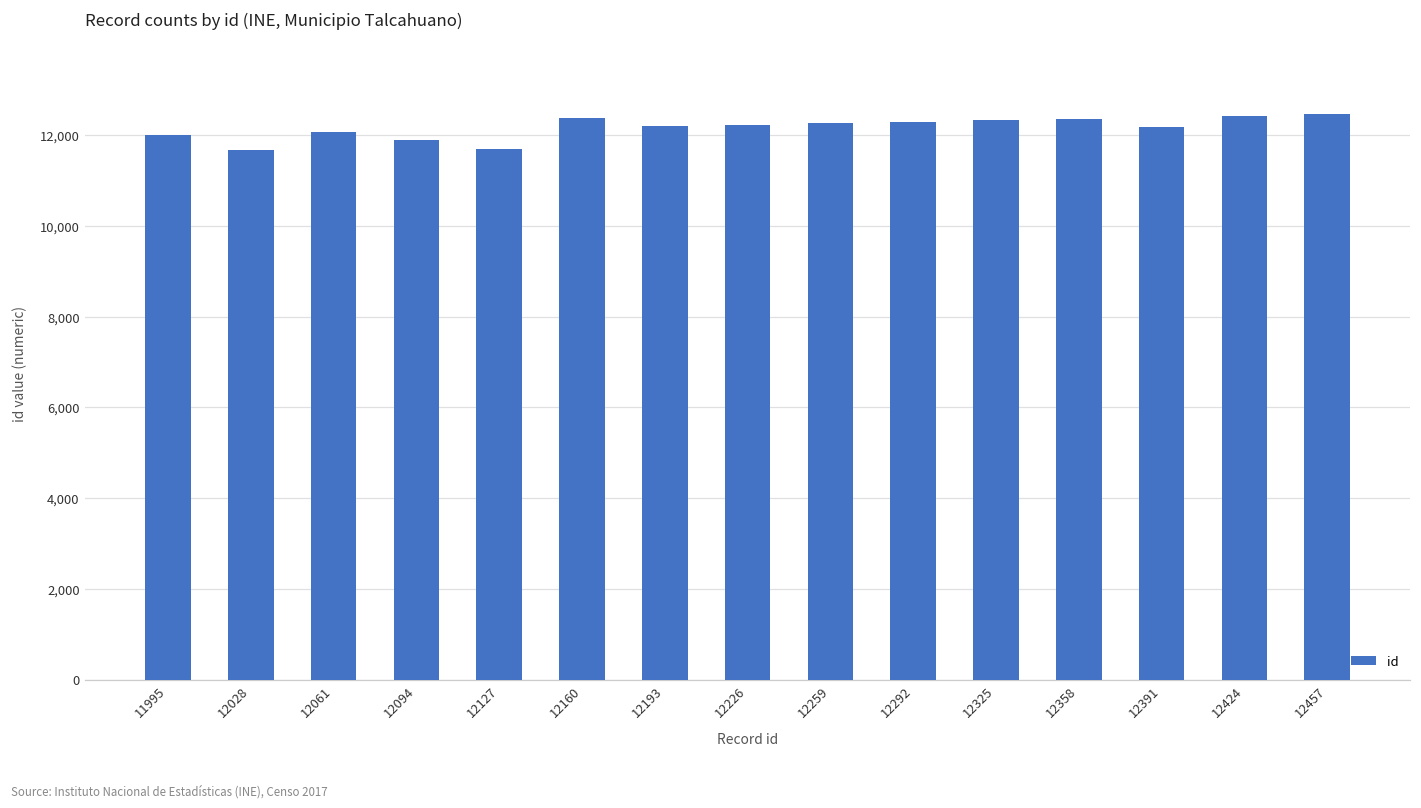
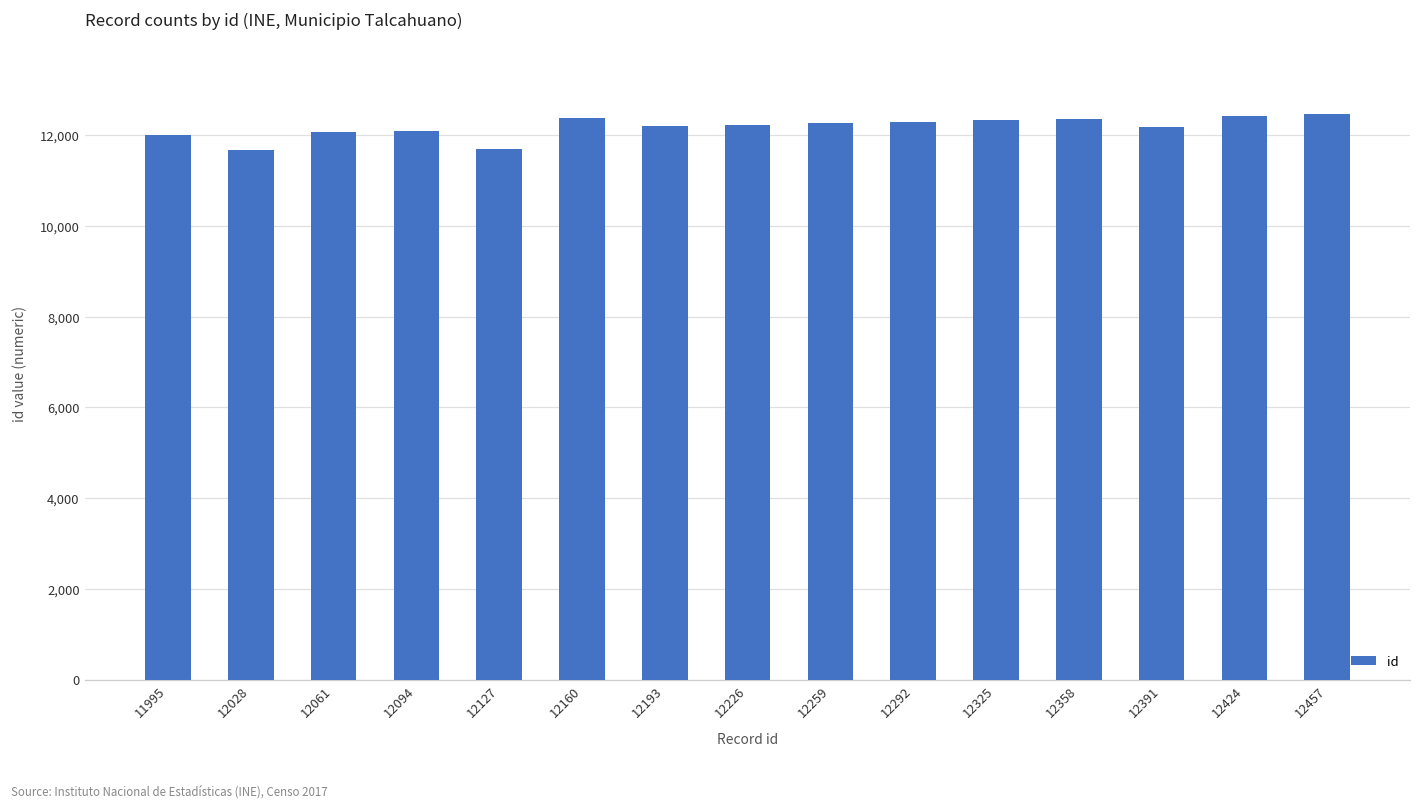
  {
    "11995": "12,000",
    "12028": "11,700",
    "12061": "12,100",
-   "12094": "11,900",
+   "12094": "12,100",
    "12127": "11,700",
    "12160": "12,400",
    "12193": "12,200",
    "12226": "12,200",
    "12259": "12,300",
    "12292": "12,300",
    "12325": "12,300",
    "12358": "12,400",
    "12391": "12,200",
    "12424": "12,400",
    "12457": "12,500"
  }
